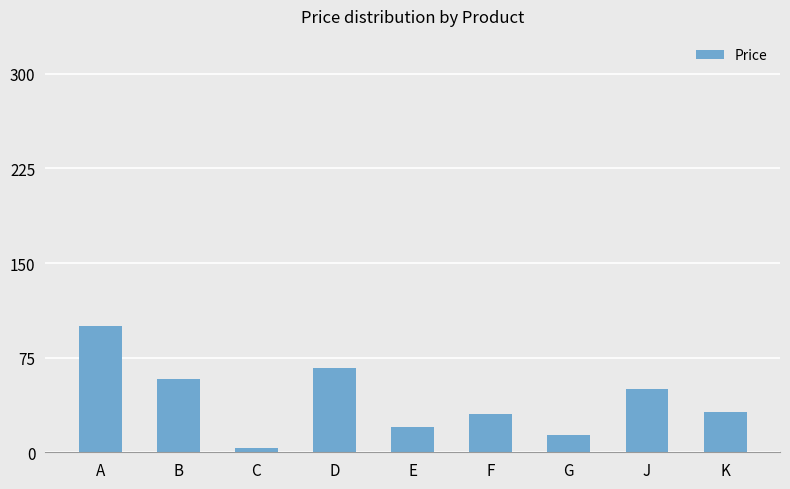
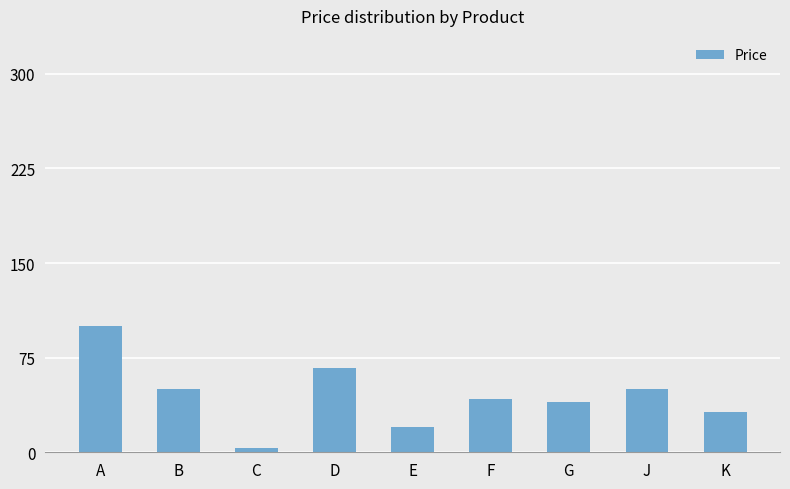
  {
    "A": 100,
-   "B": 58,
+   "B": 50,
    "C": 4,
    "D": 67,
    "E": 20,
-   "F": 30,
-   "G": 14,
+   "F": 42,
+   "G": 40,
    "J": 50,
    "K": 32
  }
